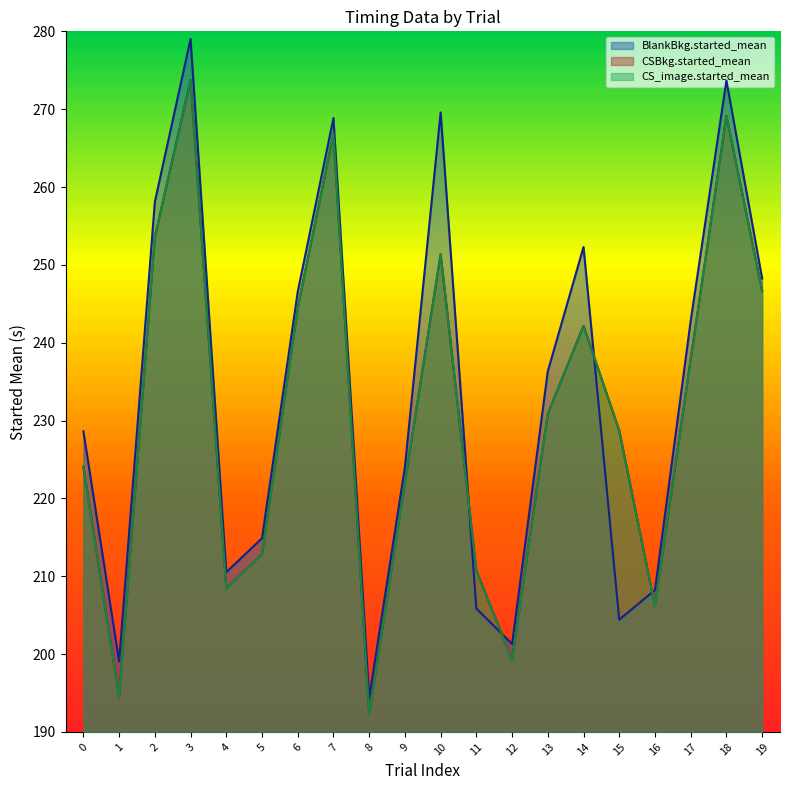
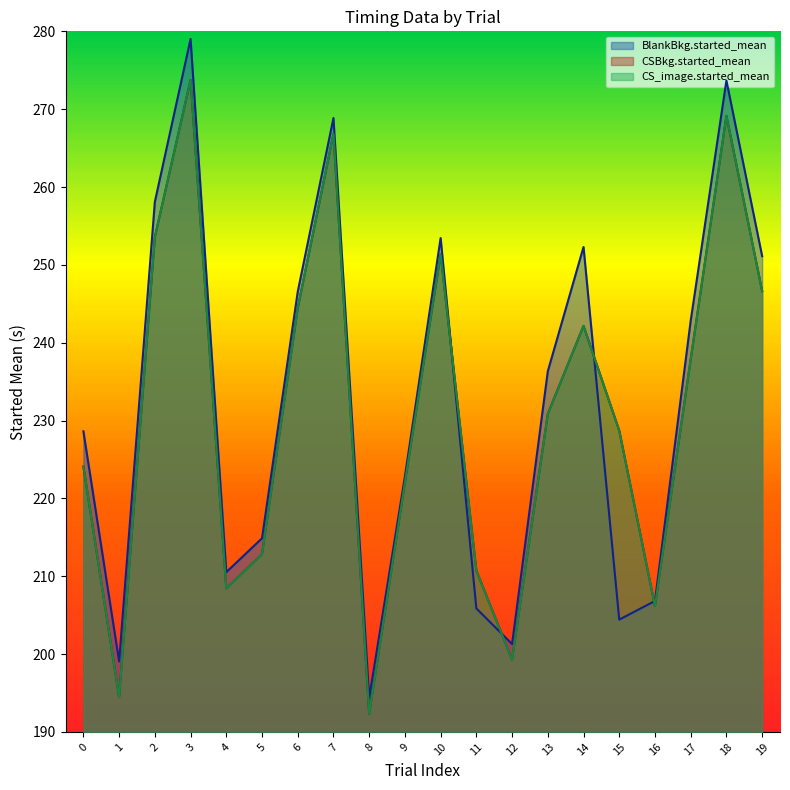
  {
    "BlankBkg.started_mean": {
      "0": 229,
      "1": 199,
      "2": 258,
      "3": 279,
      "4": 211,
      "5": 215,
      "6": 247,
      "7": 269,
      "8": 194,
-     "9": 224,
-     "10": 270,
+     "9": 223,
+     "10": 253,
      "11": 206,
      "12": 201,
      "13": 236,
      "14": 252,
      "15": 204,
-     "16": 208,
+     "16": 207,
      "17": 243,
-     "19": 248
+     "19": 251
    }
  }
